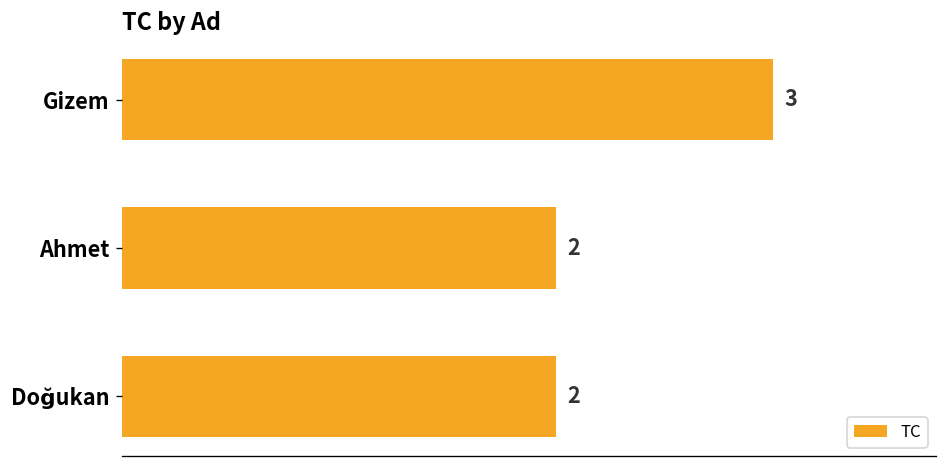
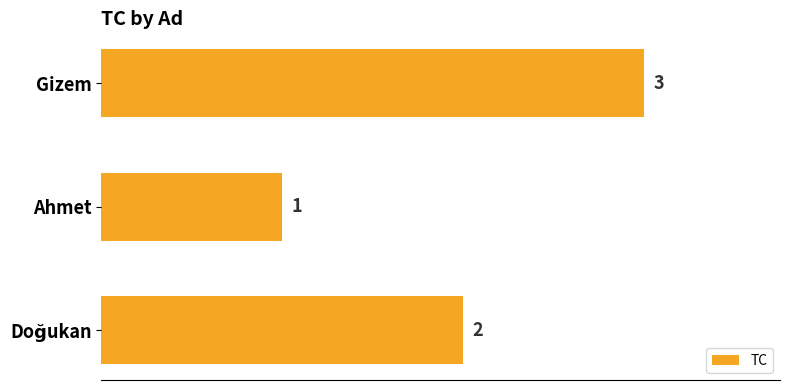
  {
    "Gizem": 3,
-   "Ahmet": 2,
+   "Ahmet": 1,
    "Doğukan": 2
  }
